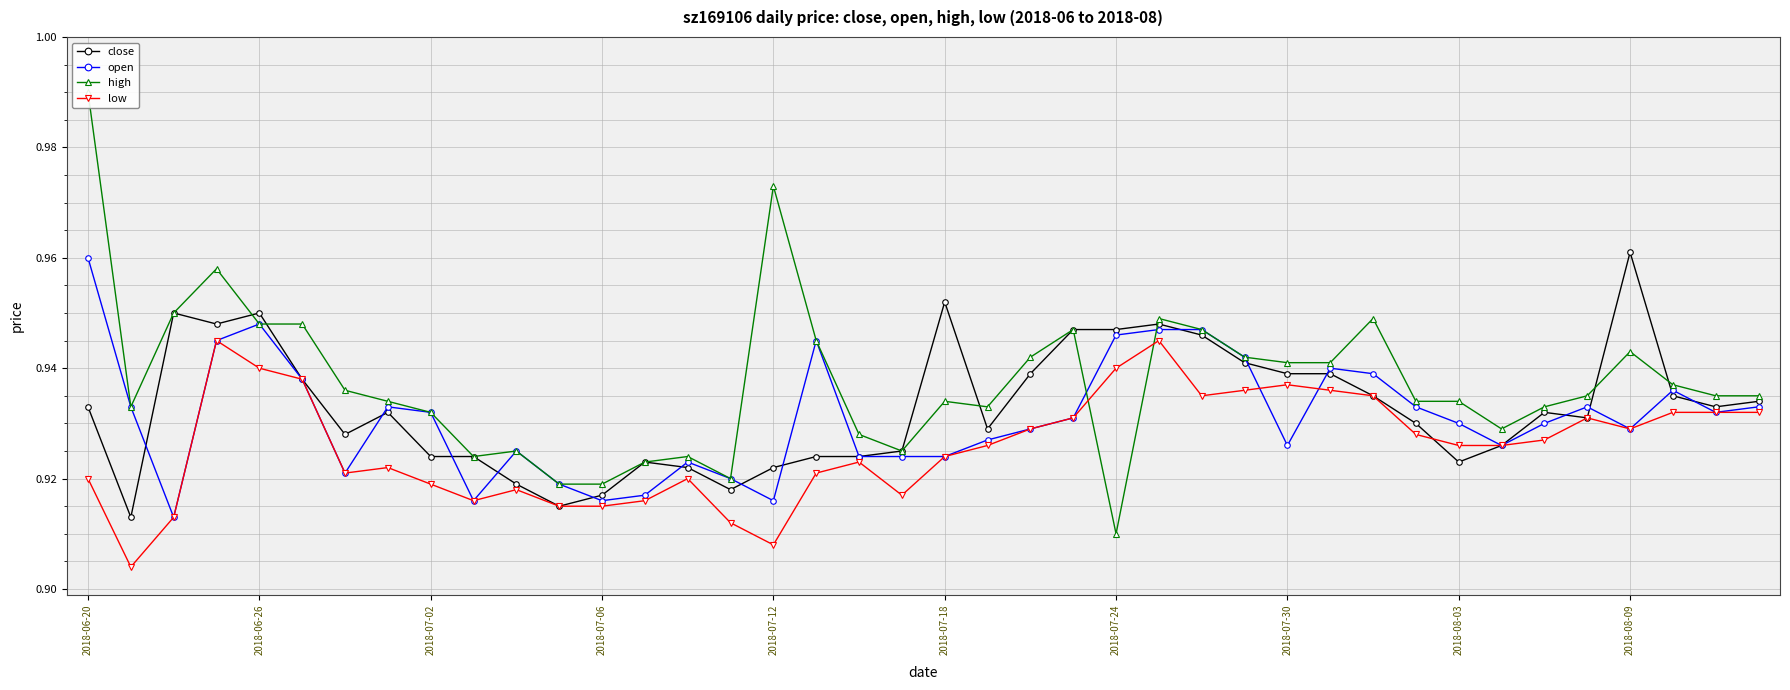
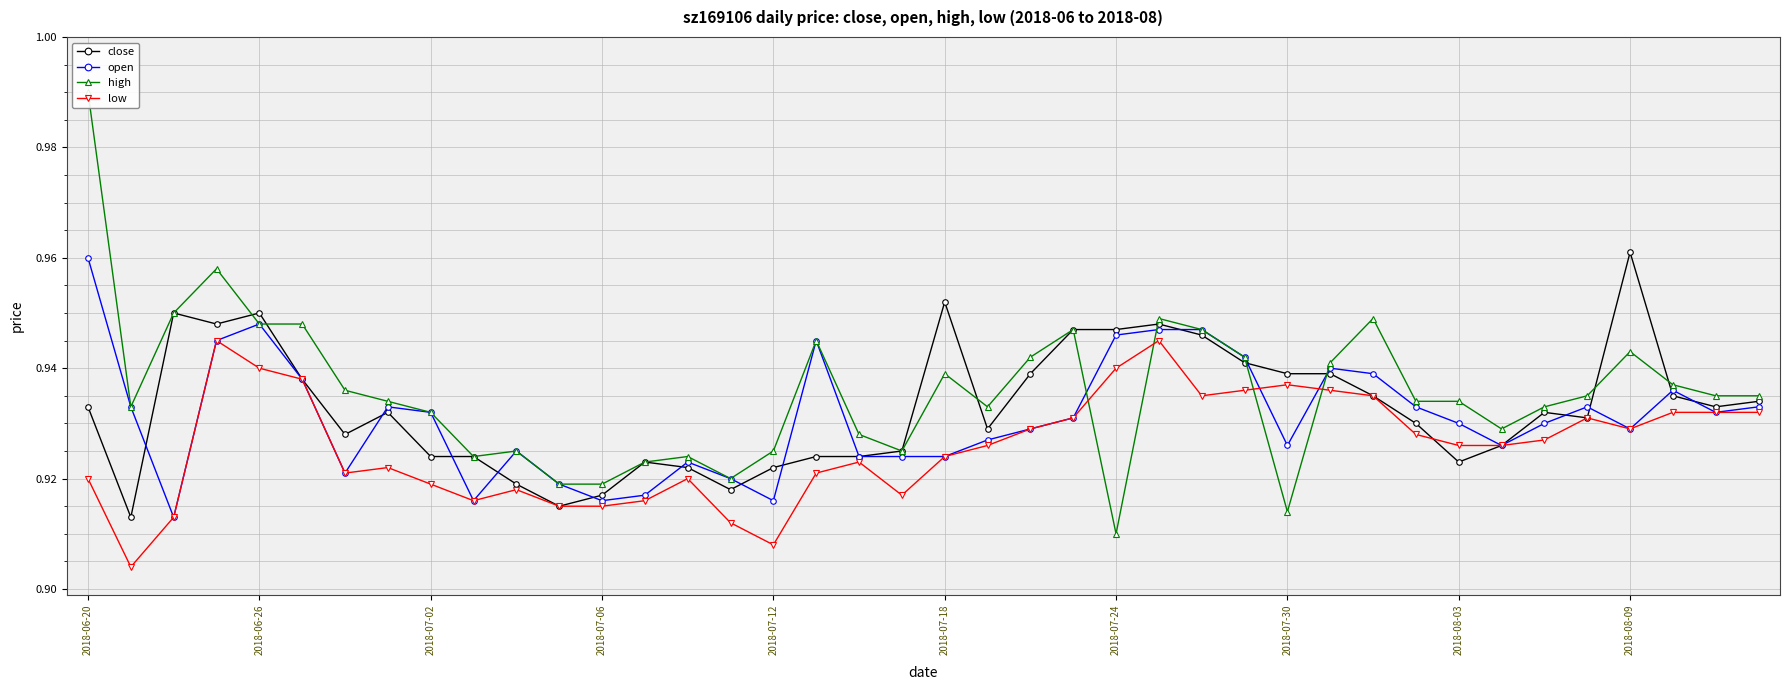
  {
    "close": {
      "2018-06-20": 0.933,
      "2018-06-26": 0.950,
      "2018-07-02": 0.924,
      "2018-07-06": 0.917,
      "2018-07-12": 0.922,
      "2018-07-18": 0.952,
      "2018-07-24": 0.947,
      "2018-07-30": 0.939,
      "2018-08-03": 0.923,
      "2018-08-09": 0.961
    },
    "open": {
      "2018-06-20": 0.960,
      "2018-07-06": 0.916,
      "2018-07-12": 0.916,
      "2018-07-24": 0.946,
      "2018-07-30": 0.926,
      "2018-08-03": 0.930
    },
    "high": {
      "2018-07-06": 0.919,
-     "2018-07-12": 0.973,
-     "2018-07-18": 0.934,
+     "2018-07-12": 0.925,
+     "2018-07-18": 0.939,
      "2018-07-24": 0.910,
-     "2018-07-30": 0.941,
+     "2018-07-30": 0.914,
      "2018-08-03": 0.934,
      "2018-08-09": 0.943
    },
    "low": {
      "2018-06-20": 0.920,
      "2018-06-26": 0.940,
      "2018-07-02": 0.919,
      "2018-07-06": 0.915,
      "2018-07-12": 0.908,
      "2018-07-24": 0.940,
      "2018-07-30": 0.937,
      "2018-08-03": 0.926
    }
  }
